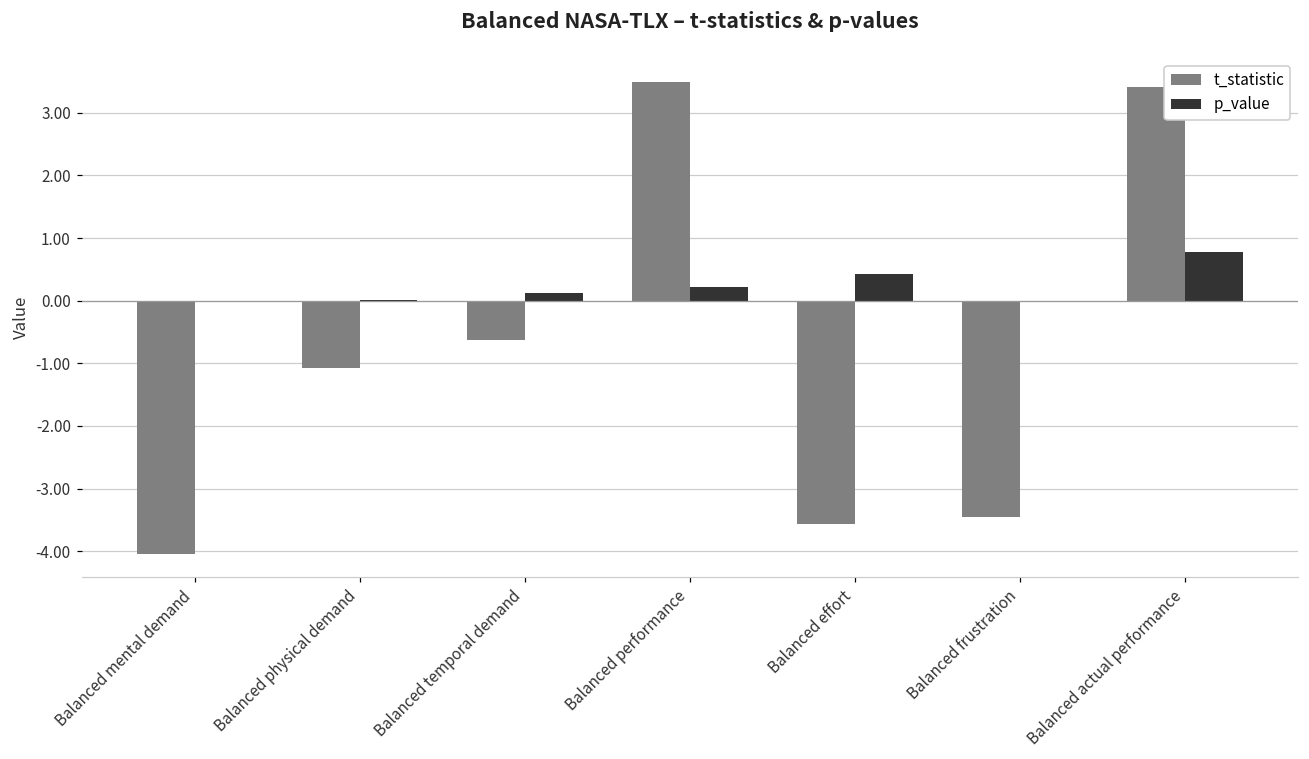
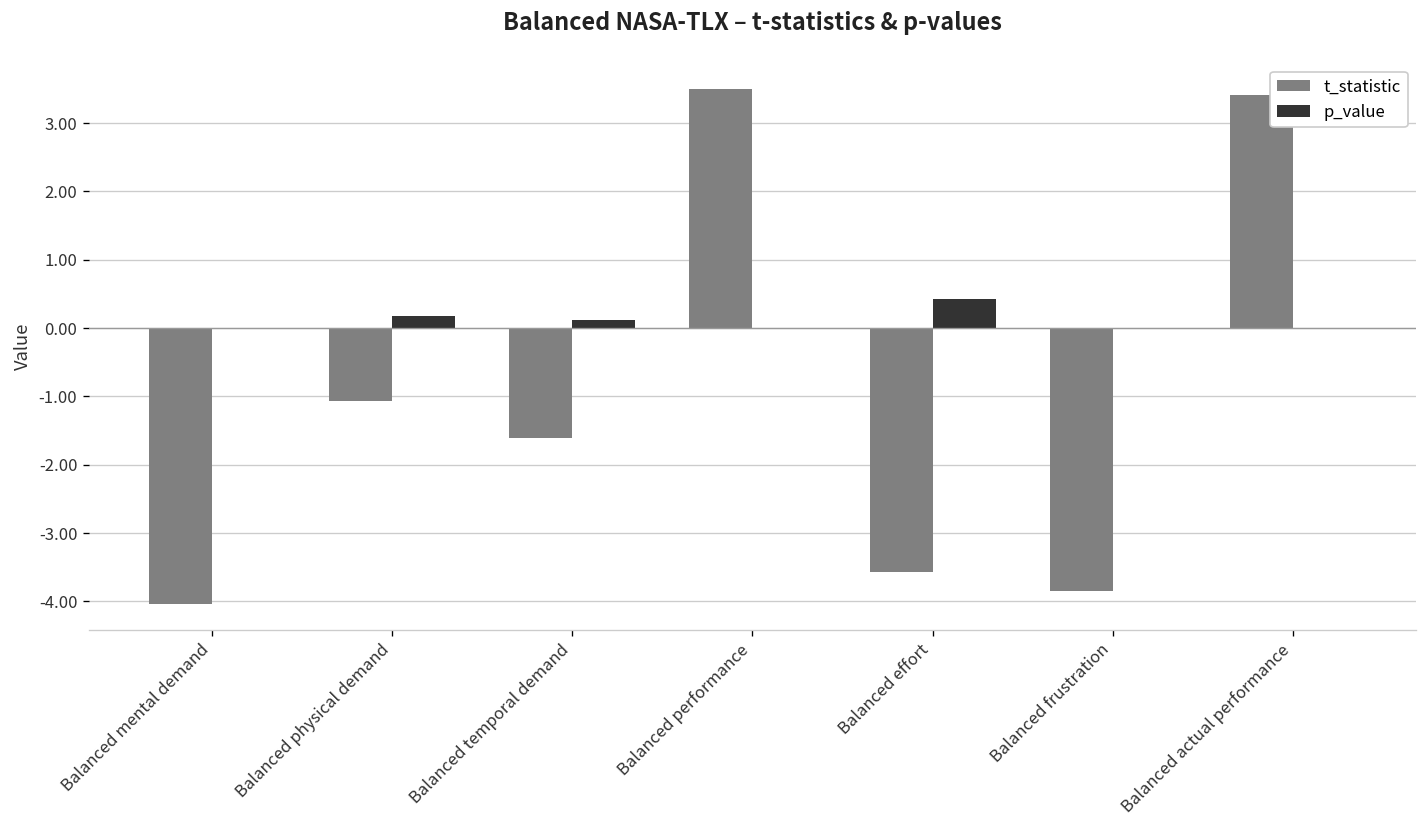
  {
    "t_statistic": {
      "Balanced mental demand": -4.0,
      "Balanced physical demand": -1.1,
-     "Balanced temporal demand": -0.6,
+     "Balanced temporal demand": -1.6,
      "Balanced performance": 3.5,
      "Balanced effort": -3.6,
-     "Balanced frustration": -3.4,
+     "Balanced frustration": -3.9,
      "Balanced actual performance": 3.4
    },
    "p_value": {
-     "Balanced physical demand": 0.0,
+     "Balanced physical demand": 0.2,
      "Balanced temporal demand": 0.1,
-     "Balanced performance": 0.2,
+     "Balanced performance": 0.0,
      "Balanced effort": 0.4,
-     "Balanced actual performance": 0.8
+     "Balanced actual performance": 0.0
    }
  }
